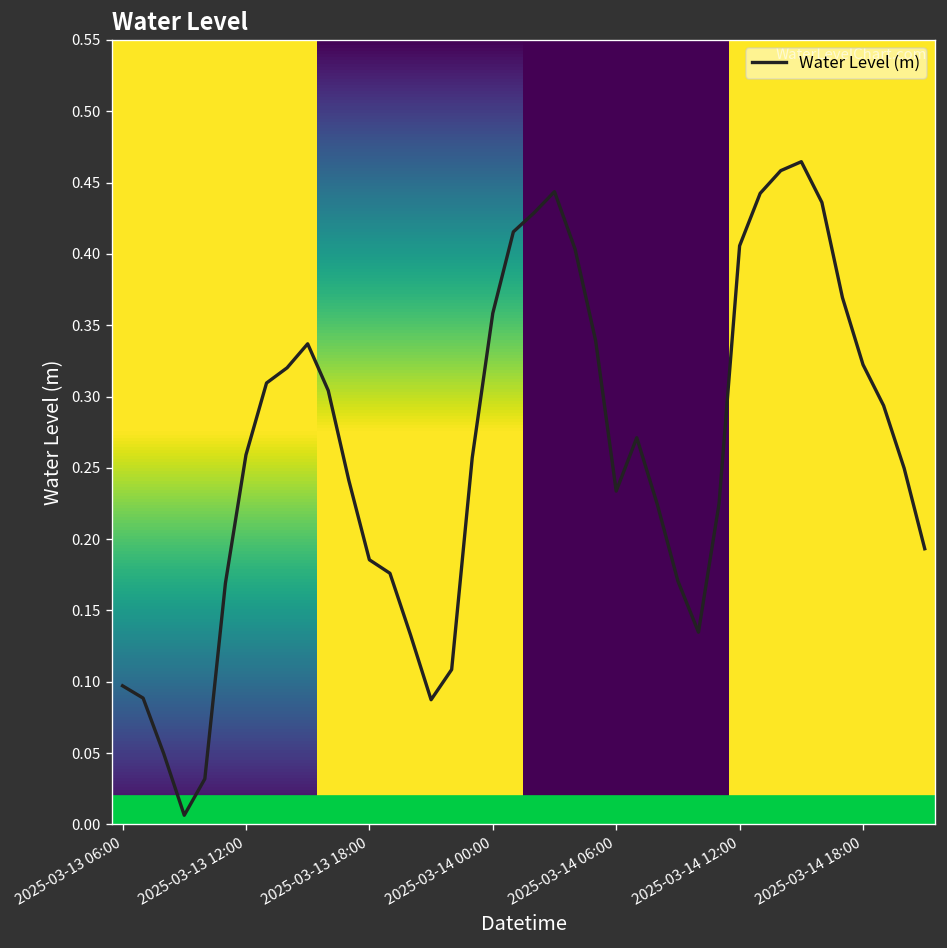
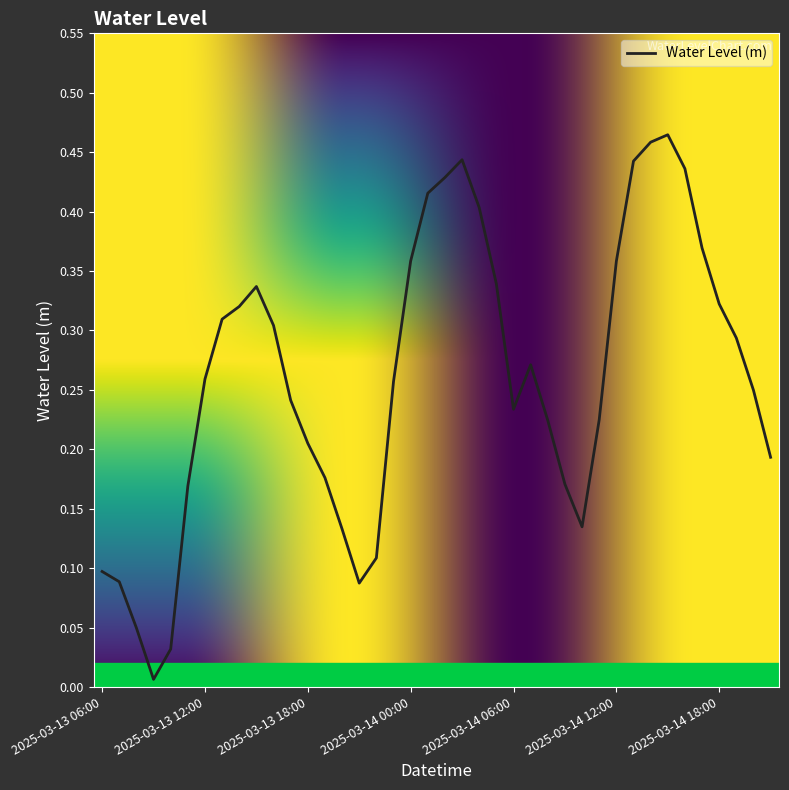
  {
    "2025-03-13 06:00": 0.097,
    "2025-03-13 12:00": 0.259,
-   "2025-03-13 18:00": 0.186,
+   "2025-03-13 18:00": 0.205,
    "2025-03-14 00:00": 0.358,
    "2025-03-14 06:00": 0.234,
-   "2025-03-14 12:00": 0.406,
+   "2025-03-14 12:00": 0.358,
    "2025-03-14 18:00": 0.322
  }
